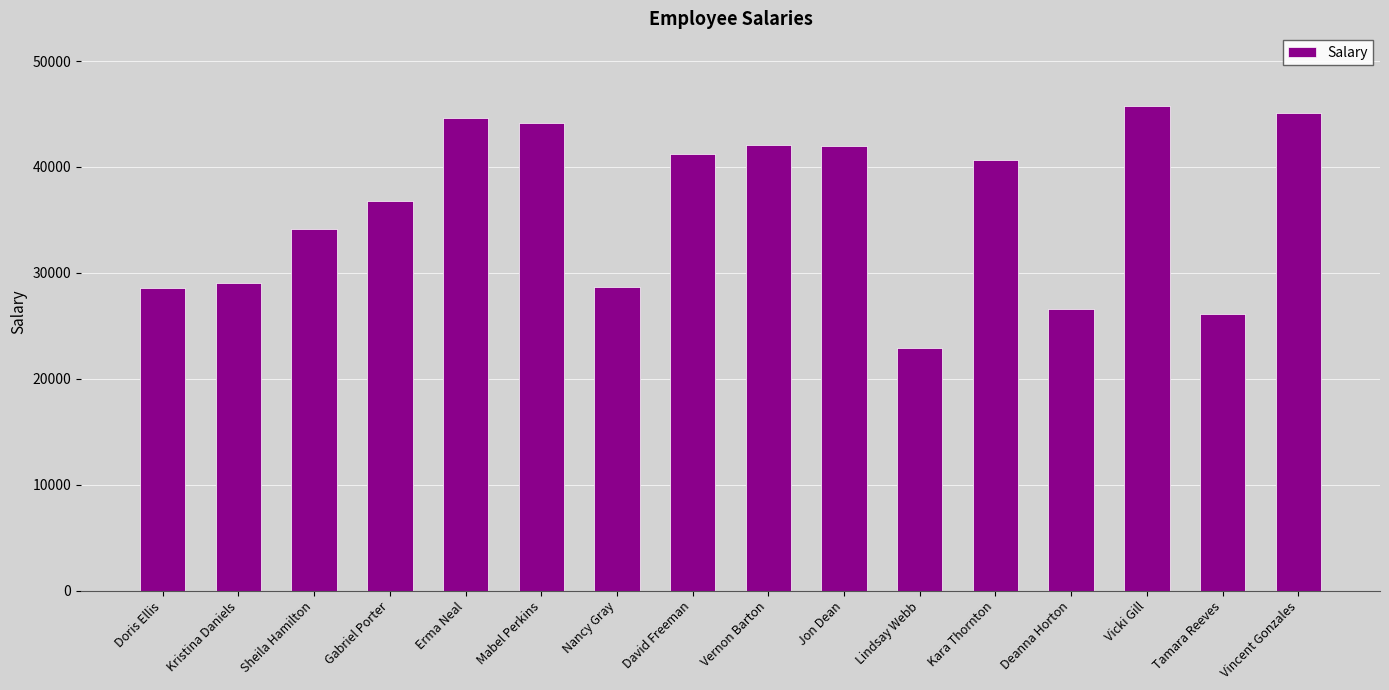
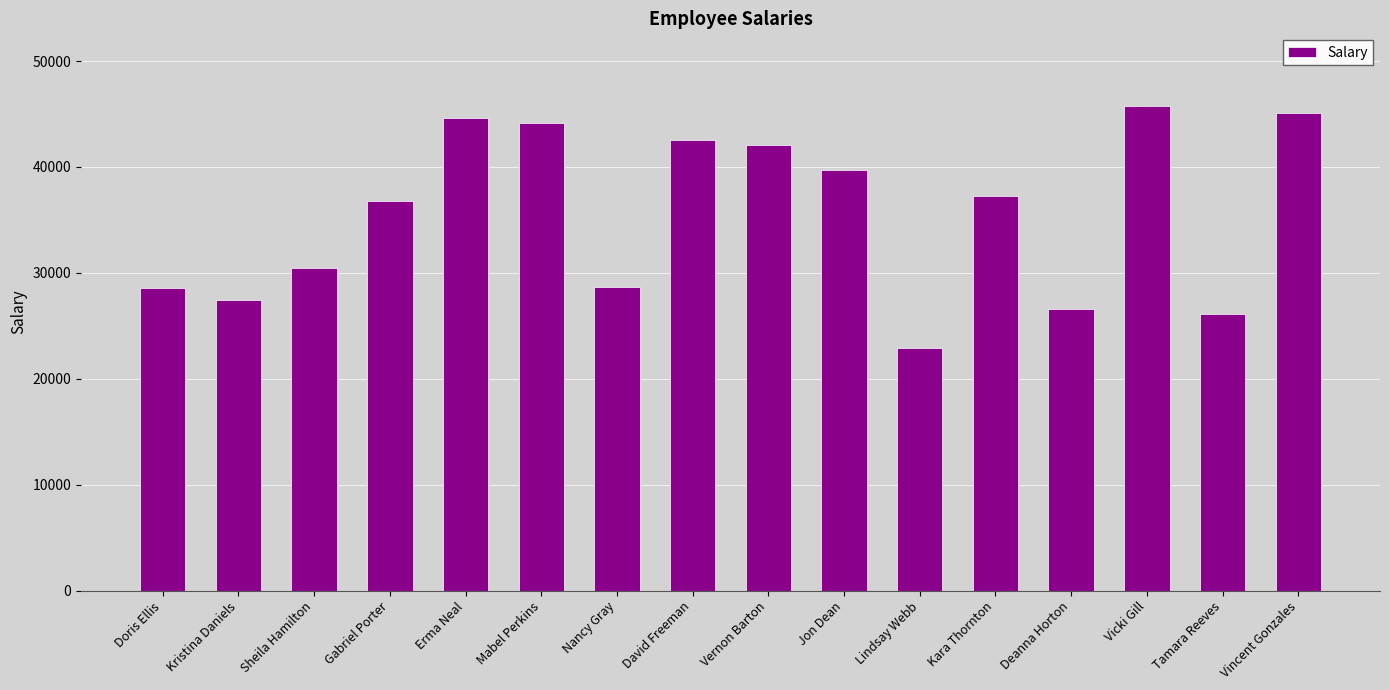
  {
    "Doris Ellis": 28600,
-   "Kristina Daniels": 29100,
-   "Sheila Hamilton": 34100,
+   "Kristina Daniels": 27500,
+   "Sheila Hamilton": 30500,
    "Gabriel Porter": 36700,
    "Erma Neal": 44600,
    "Mabel Perkins": 44200,
    "Nancy Gray": 28700,
-   "David Freeman": 41200,
+   "David Freeman": 42500,
    "Vernon Barton": 42100,
-   "Jon Dean": 42000,
+   "Jon Dean": 39800,
    "Lindsay Webb": 22900,
-   "Kara Thornton": 40700,
+   "Kara Thornton": 37300,
    "Deanna Horton": 26600,
    "Vicki Gill": 45800,
    "Tamara Reeves": 26200,
    "Vincent Gonzales": 45100
  }
